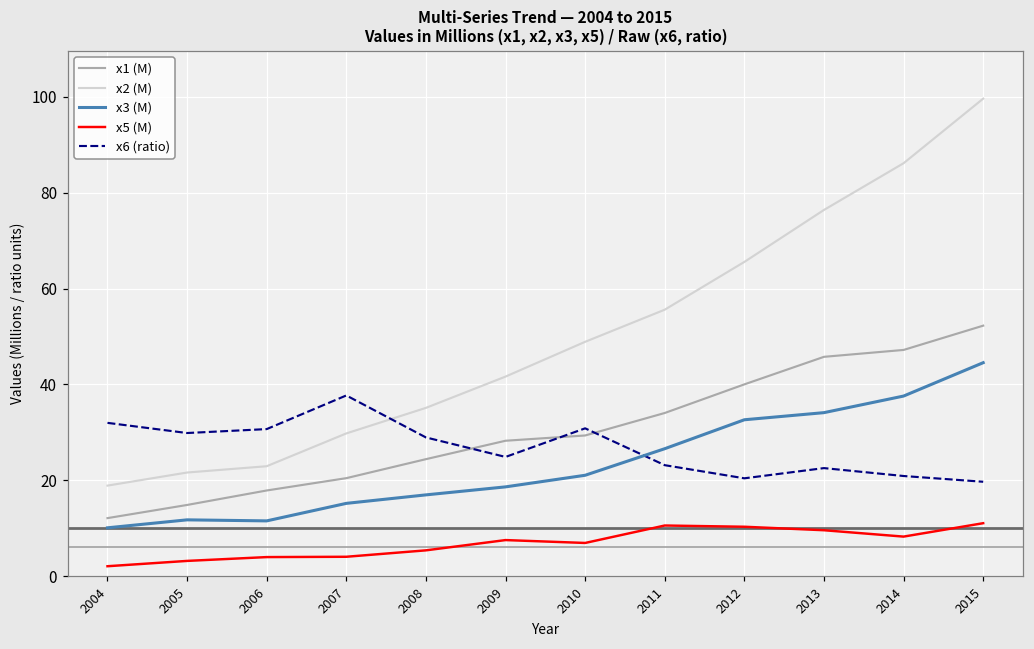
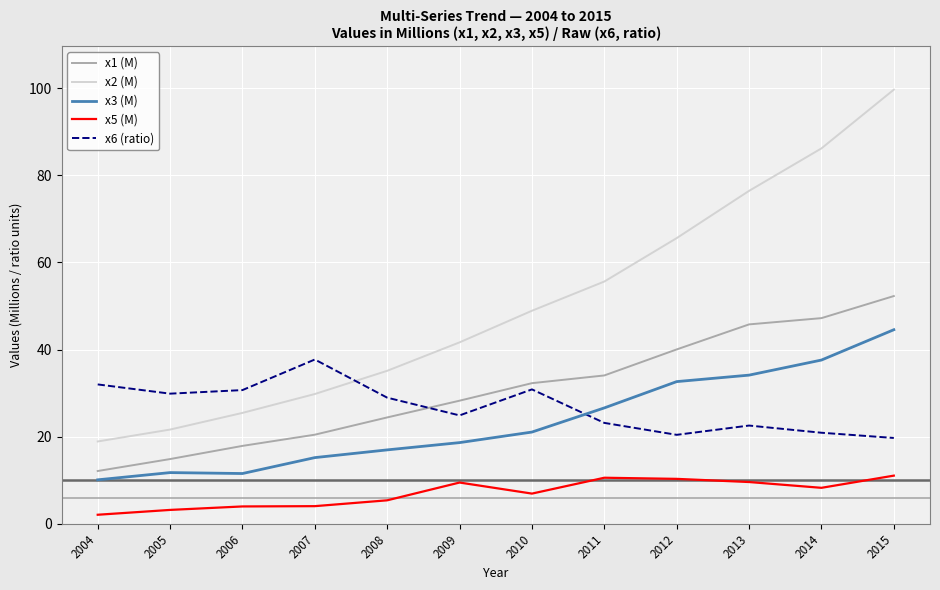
  {
    "x1 (M)": {
      "2004": 12,
      "2005": 15,
      "2006": 18,
      "2007": 20,
      "2008": 24,
      "2009": 28,
-     "2010": 29,
+     "2010": 32,
      "2011": 34,
      "2012": 40,
      "2013": 46,
      "2014": 47,
      "2015": 52
    },
    "x2 (M)": {
      "2004": 19,
      "2005": 22,
-     "2006": 23,
+     "2006": 25,
      "2007": 30,
      "2008": 35,
      "2009": 42,
      "2010": 49,
      "2011": 56,
      "2012": 66,
      "2013": 76,
      "2014": 86,
      "2015": 100
    },
    "x3 (M)": {
      "2004": 10,
      "2005": 12,
      "2006": 12,
      "2007": 15,
      "2008": 17,
      "2009": 19,
      "2010": 21,
      "2011": 27,
      "2012": 33,
      "2013": 34,
      "2014": 38,
      "2015": 45
    },
    "x5 (M)": {
      "2004": 2,
      "2005": 3,
      "2006": 4,
      "2007": 4,
      "2008": 5,
-     "2009": 8,
+     "2009": 9,
      "2010": 7,
      "2011": 11,
      "2012": 10,
      "2013": 10,
      "2014": 8,
      "2015": 11
    },
    "x6 (ratio)": {
      "2004": 32,
      "2005": 30,
      "2006": 31,
      "2007": 38,
      "2008": 29,
      "2009": 25,
      "2010": 31,
      "2011": 23,
      "2012": 20,
      "2013": 23,
      "2014": 21,
      "2015": 20
    }
  }
